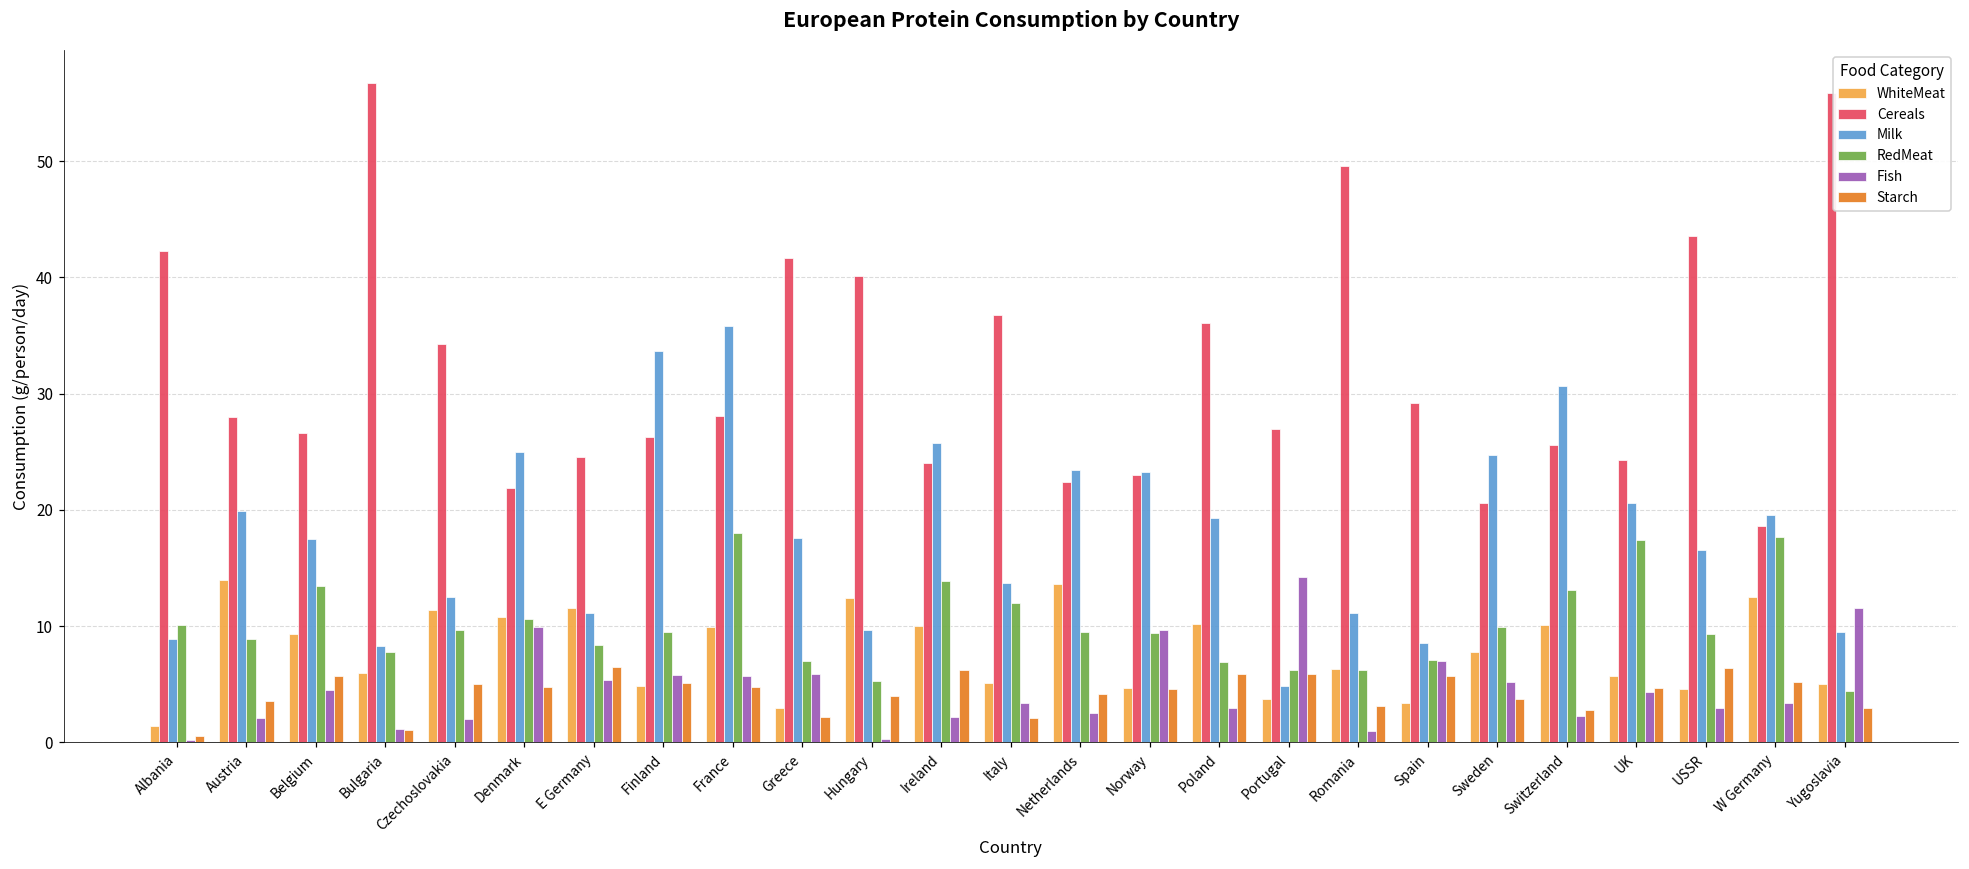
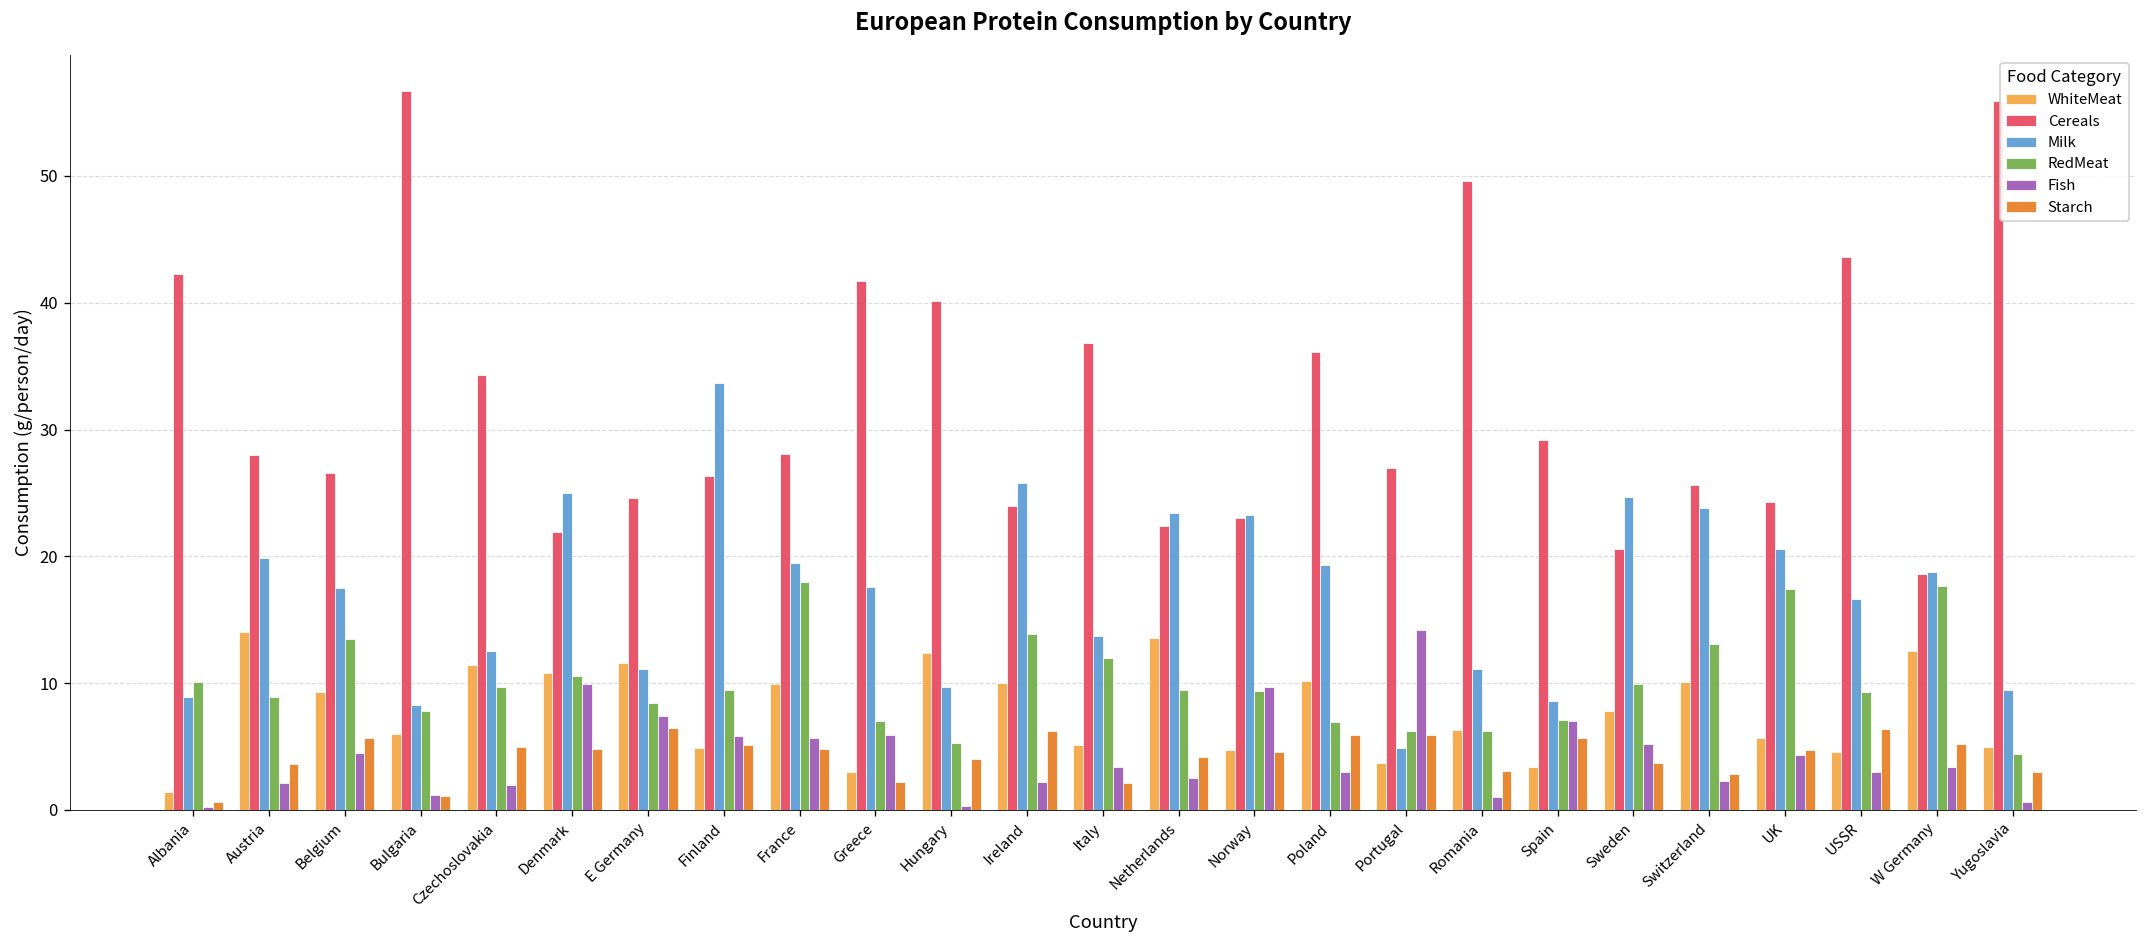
  {
    "Cereals": {
      "Albania": 42.3,
      "Austria": 28.0,
      "Belgium": 26.6,
      "Bulgaria": 56.7,
      "Czechoslovakia": 34.3,
      "Denmark": 21.9,
      "E Germany": 24.6,
      "Finland": 26.3,
      "France": 28.1,
      "Greece": 41.7,
      "Hungary": 40.1,
      "Ireland": 24.0,
      "Italy": 36.8,
      "Netherlands": 22.4,
      "Norway": 23.0,
      "Poland": 36.1,
      "Portugal": 27.0,
      "Romania": 49.6,
      "Spain": 29.2,
      "Sweden": 20.6,
      "Switzerland": 25.6,
      "UK": 24.3,
      "USSR": 43.6,
      "W Germany": 18.6,
      "Yugoslavia": 55.9
    },
    "Milk": {
      "Albania": 8.9,
      "Austria": 19.9,
      "Belgium": 17.5,
      "Bulgaria": 8.3,
      "Czechoslovakia": 12.5,
      "Denmark": 25.0,
      "E Germany": 11.1,
      "Finland": 33.7,
-     "France": 35.8,
+     "France": 19.5,
      "Greece": 17.6,
      "Hungary": 9.7,
      "Ireland": 25.8,
      "Italy": 13.7,
      "Netherlands": 23.4,
      "Norway": 23.3,
      "Poland": 19.3,
      "Portugal": 4.9,
      "Romania": 11.1,
      "Spain": 8.6,
      "Sweden": 24.7,
-     "Switzerland": 30.7,
+     "Switzerland": 23.8,
      "UK": 20.6,
      "USSR": 16.6,
-     "W Germany": 19.6,
+     "W Germany": 18.8,
      "Yugoslavia": 9.5
    },
    "RedMeat": {
      "Albania": 10.1,
      "Austria": 8.9,
      "Belgium": 13.5,
      "Bulgaria": 7.8,
      "Czechoslovakia": 9.7,
      "Denmark": 10.6,
      "E Germany": 8.4,
      "Finland": 9.5,
      "France": 18.0,
      "Greece": 7.0,
      "Hungary": 5.3,
      "Ireland": 13.9,
      "Italy": 12.0,
      "Netherlands": 9.5,
      "Norway": 9.4,
      "Poland": 6.9,
      "Portugal": 6.2,
      "Romania": 6.2,
      "Spain": 7.1,
      "Sweden": 9.9,
      "Switzerland": 13.1,
      "UK": 17.4,
      "USSR": 9.3,
      "W Germany": 17.7,
      "Yugoslavia": 4.4
    },
    "Fish": {
      "Austria": 2.1,
      "Belgium": 4.5,
      "Bulgaria": 1.2,
      "Czechoslovakia": 2.0,
      "Denmark": 9.9,
-     "E Germany": 5.4,
+     "E Germany": 7.4,
      "Finland": 5.8,
      "France": 5.7,
      "Greece": 5.9,
      "Hungary": 0.3,
      "Ireland": 2.2,
      "Italy": 3.4,
      "Netherlands": 2.5,
      "Norway": 9.7,
      "Poland": 3.0,
      "Portugal": 14.2,
      "Romania": 1.0,
      "Spain": 7.0,
      "Sweden": 5.2,
      "Switzerland": 2.3,
      "UK": 4.3,
      "USSR": 3.0,
      "W Germany": 3.4,
-     "Yugoslavia": 11.6
+     "Yugoslavia": 0.6
    }
  }
